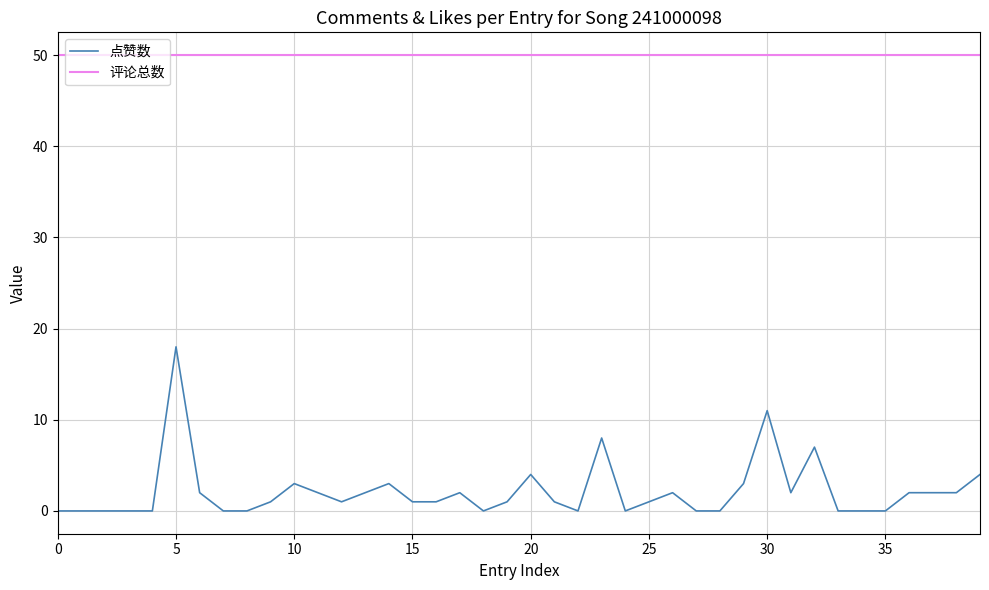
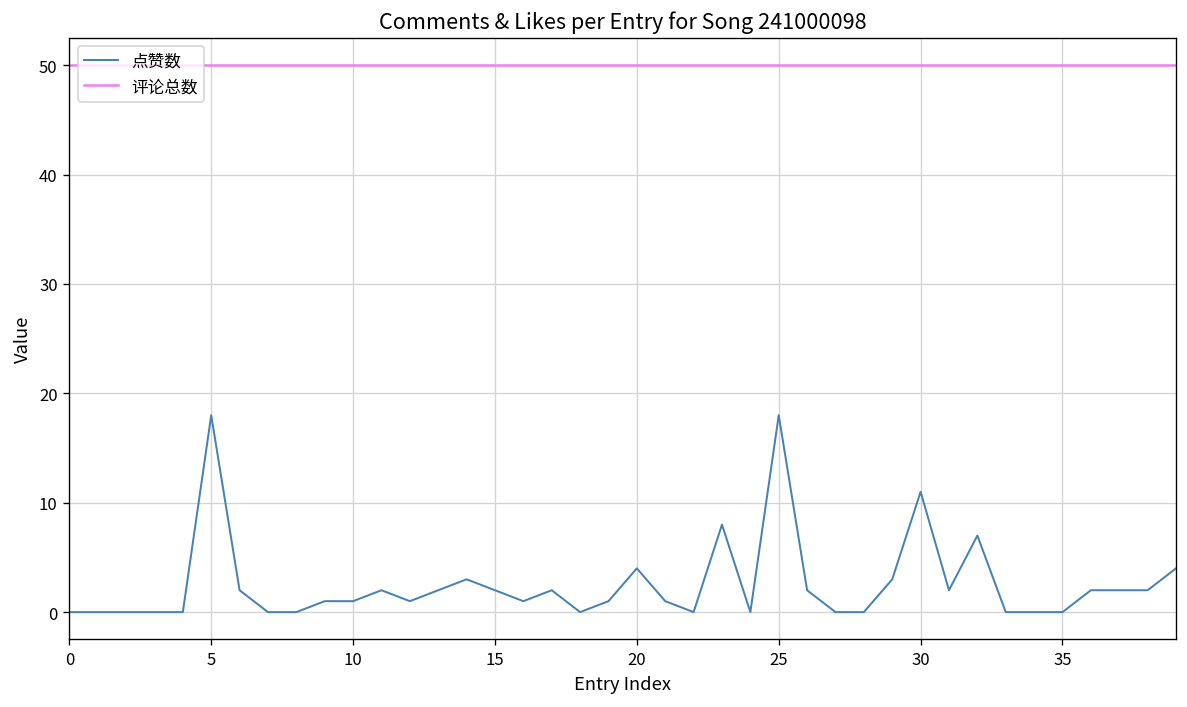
  {
    "点赞数": {
      "0": 0,
      "5": 18,
-     "10": 3,
-     "15": 1,
+     "10": 1,
+     "15": 2,
      "20": 4,
-     "25": 1,
+     "25": 18,
      "30": 11,
      "35": 0
    },
    "评论总数": {
      "0": 50,
      "5": 50,
      "10": 50,
      "15": 50,
      "20": 50,
      "25": 50,
      "30": 50,
      "35": 50
    }
  }
